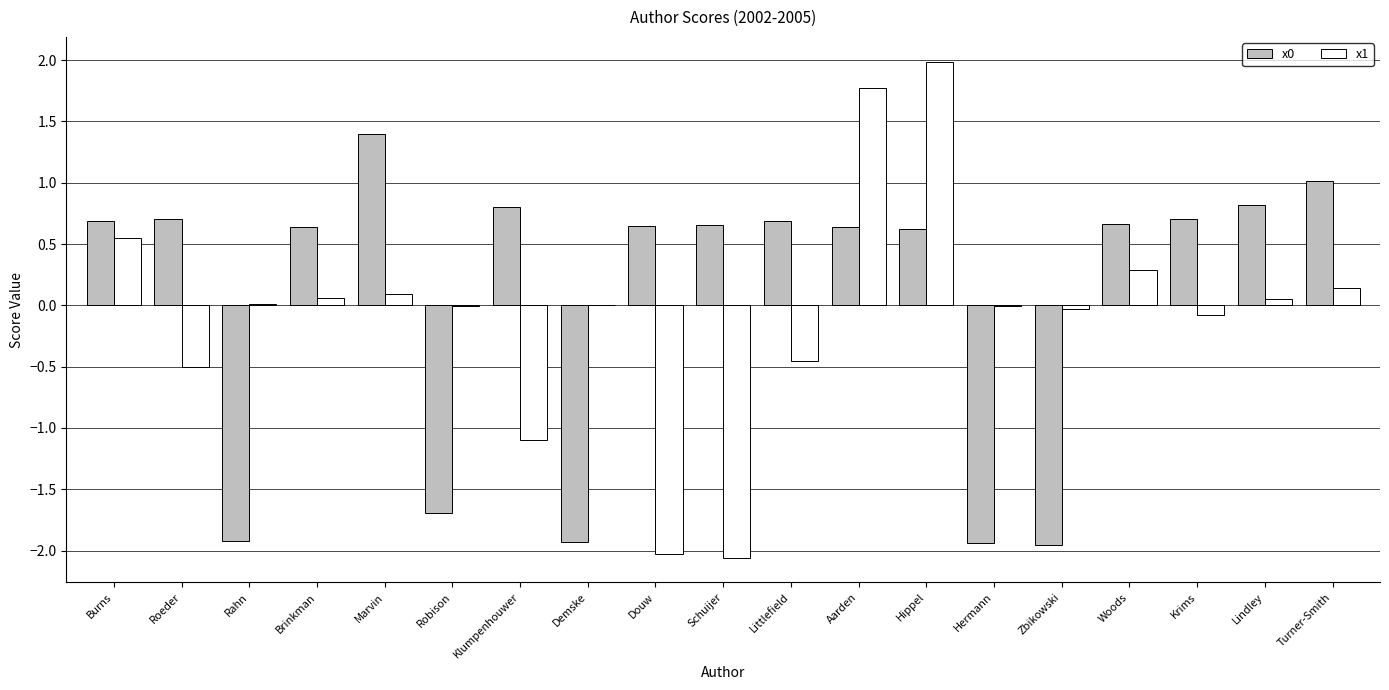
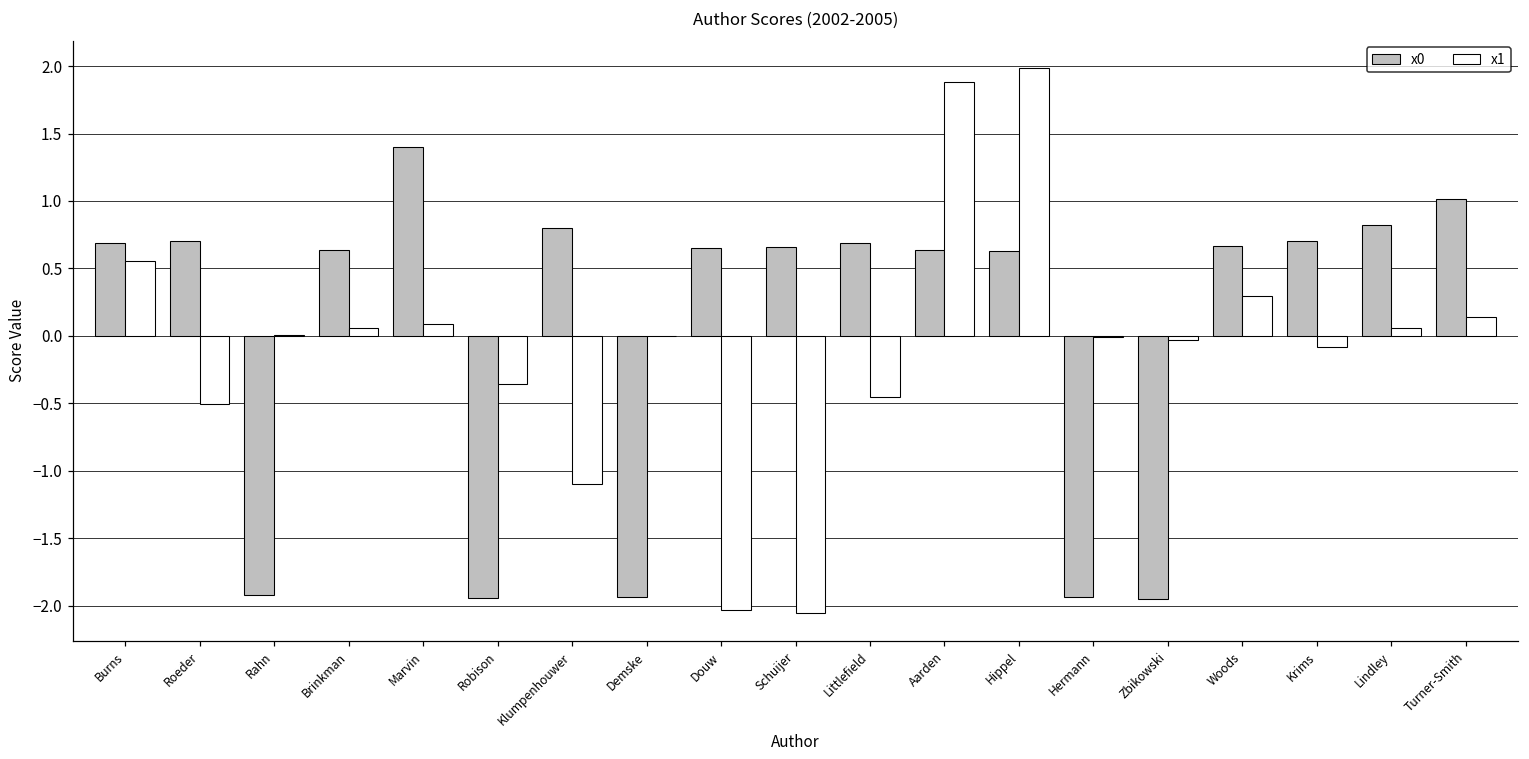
  {
    "x0": {
      "Burns": 0.69,
      "Roeder": 0.70,
      "Rahn": -1.92,
      "Brinkman": 0.64,
      "Marvin": 1.40,
-     "Robison": -1.70,
+     "Robison": -1.94,
      "Klumpenhouwer": 0.80,
      "Demske": -1.93,
      "Douw": 0.65,
      "Schuijer": 0.66,
      "Littlefield": 0.69,
      "Aarden": 0.64,
      "Hippel": 0.63,
      "Hermann": -1.94,
      "Zbikowski": -1.95,
      "Woods": 0.66,
      "Krims": 0.71,
      "Lindley": 0.82,
      "Turner-Smith": 1.01
    },
    "x1": {
      "Burns": 0.55,
      "Roeder": -0.51,
      "Brinkman": 0.06,
      "Marvin": 0.09,
-     "Robison": -0.01,
+     "Robison": -0.36,
      "Klumpenhouwer": -1.10,
      "Douw": -2.03,
      "Schuijer": -2.06,
      "Littlefield": -0.45,
-     "Aarden": 1.77,
+     "Aarden": 1.88,
      "Hippel": 1.99,
      "Zbikowski": -0.03,
      "Woods": 0.29,
      "Krims": -0.08,
      "Lindley": 0.06,
      "Turner-Smith": 0.14
    }
  }
